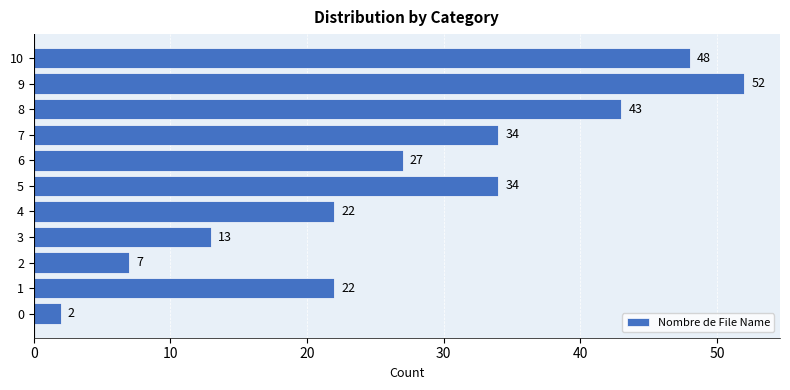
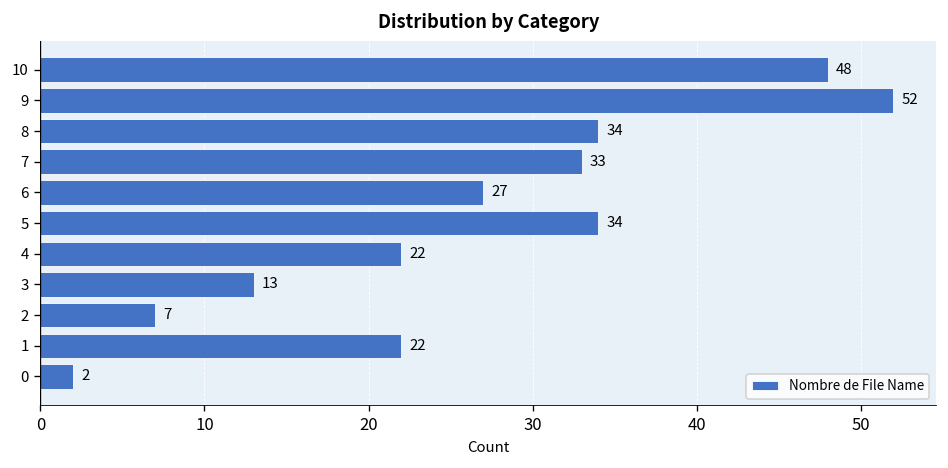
  {
    "10": 48,
    "9": 52,
-   "8": 43,
-   "7": 34,
+   "8": 34,
+   "7": 33,
    "6": 27,
    "5": 34,
    "4": 22,
    "3": 13,
    "2": 7,
    "1": 22,
    "0": 2
  }
